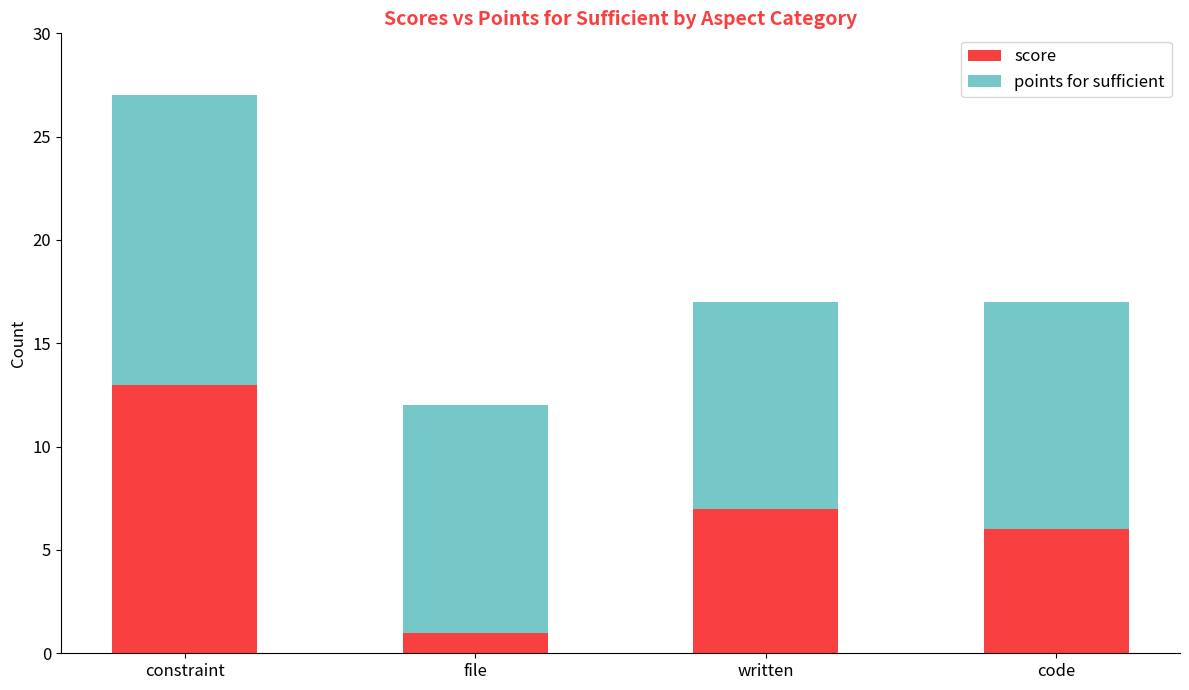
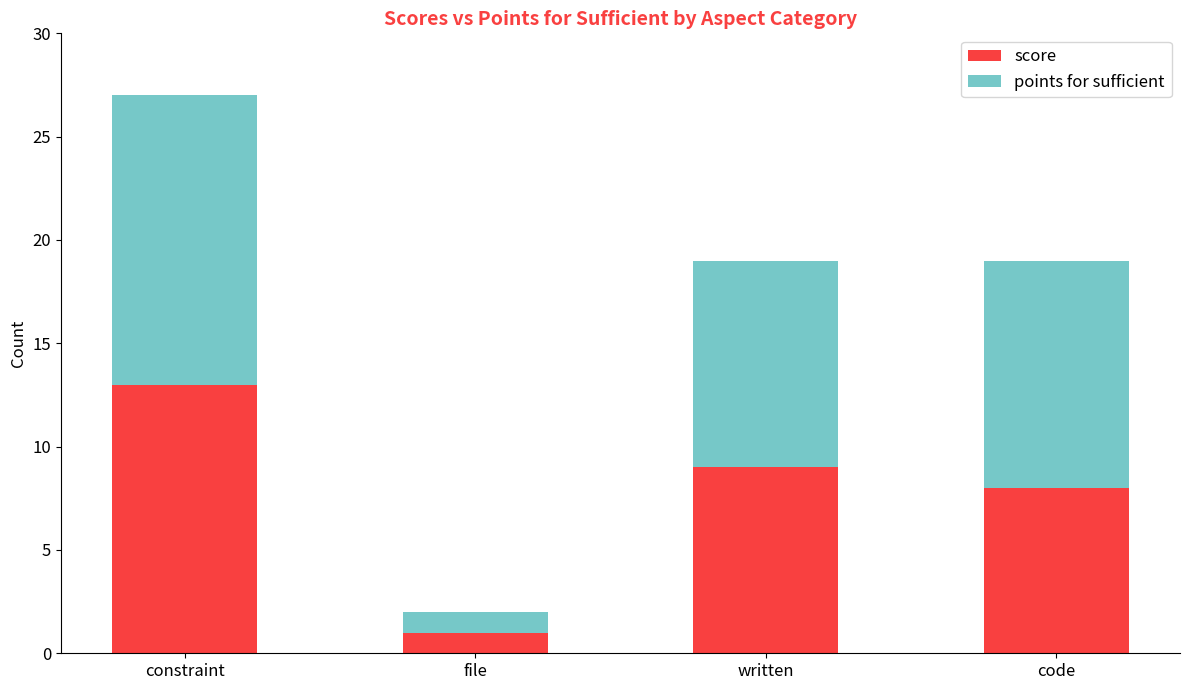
  {
    "score": {
      "constraint": 13,
      "file": 1,
-     "written": 7,
-     "code": 6
+     "written": 9,
+     "code": 8
    },
    "points for sufficient": {
      "constraint": 14,
-     "file": 11,
+     "file": 1,
      "written": 10,
      "code": 11
    }
  }
